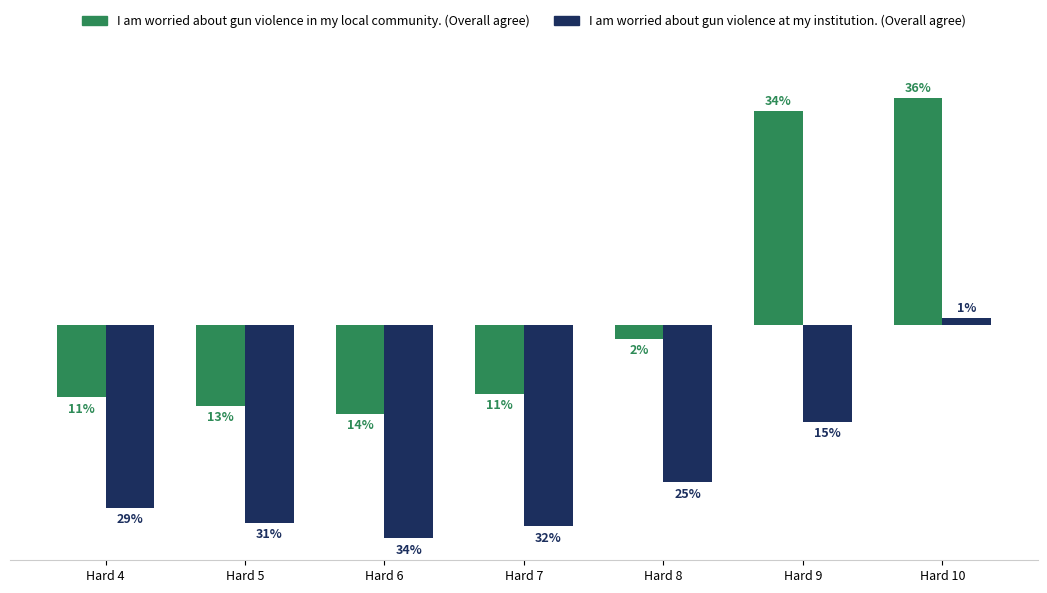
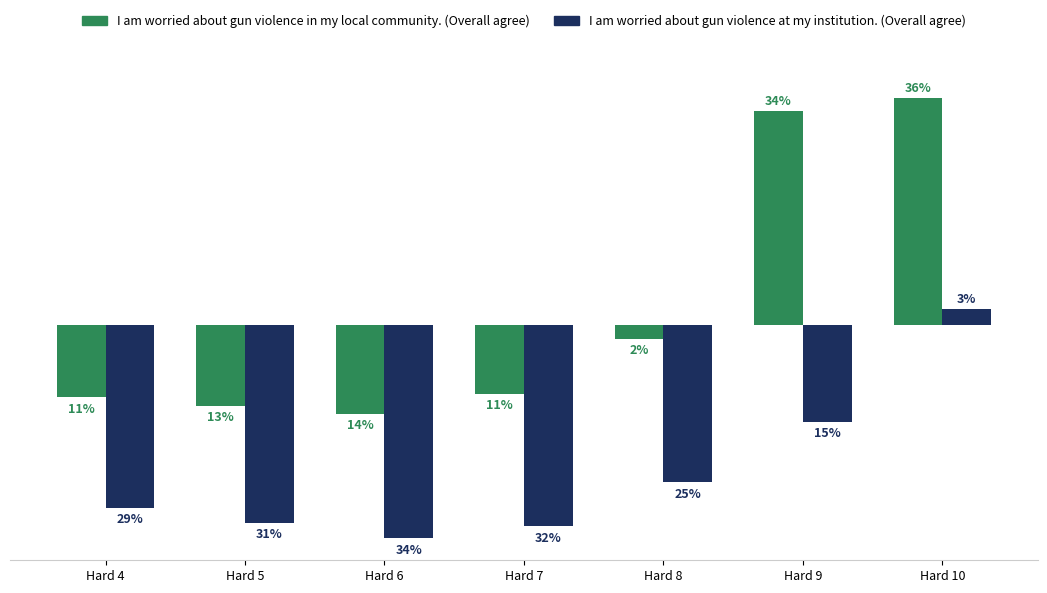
  {
    "I am worried about gun violence in my local community. (Overall agree)": {
      "Hard 9": "34%",
      "Hard 10": "36%"
    },
    "I am worried about gun violence at my institution. (Overall agree)": {
-     "Hard 10": "1%"
+     "Hard 10": "3%"
    }
  }
